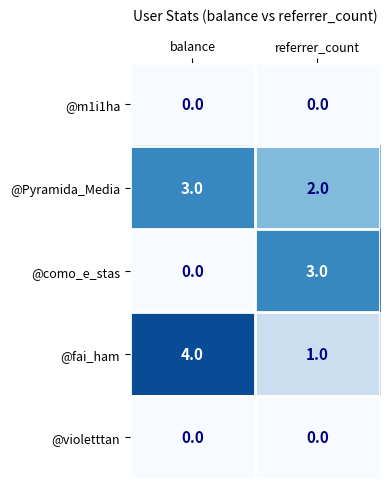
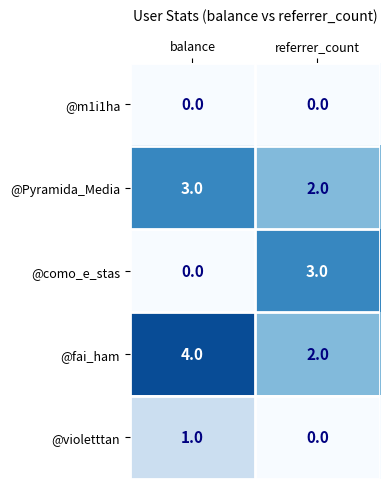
  {
    "@m1i1ha": {
      "balance": 0.0,
      "referrer_count": 0.0
    },
    "@Pyramida_Media": {
      "balance": 3.0,
      "referrer_count": 2.0
    },
    "@como_e_stas": {
      "balance": 0.0,
      "referrer_count": 3.0
    },
    "@fai_ham": {
      "balance": 4.0,
-     "referrer_count": 1.0
+     "referrer_count": 2.0
    },
    "@violetttan": {
-     "balance": 0.0,
+     "balance": 1.0,
      "referrer_count": 0.0
    }
  }
